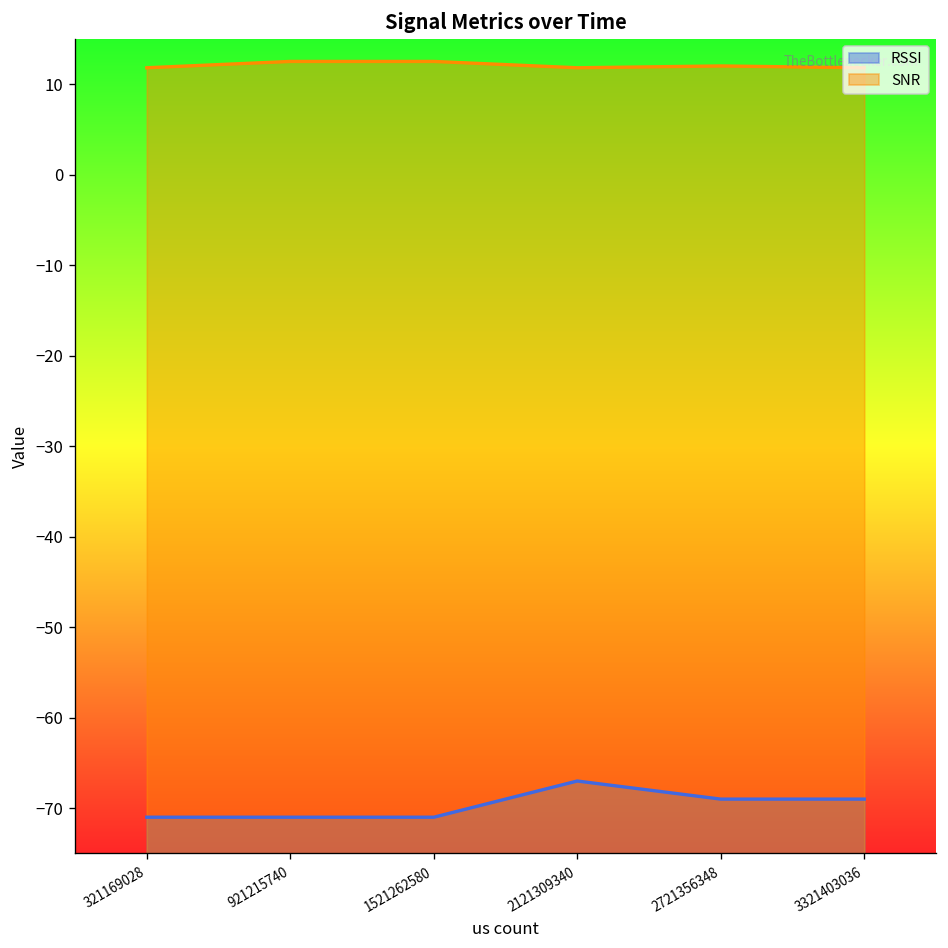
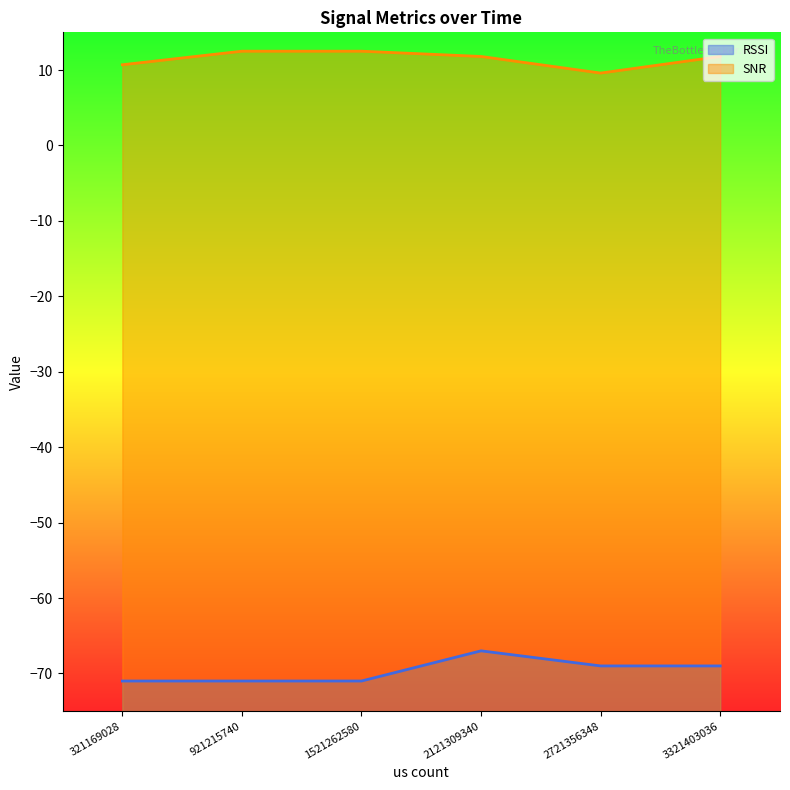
  {
    "RSSI": {
      "321169028": -71,
      "921215740": -71,
      "1521262580": -71,
      "2121309340": -67,
      "2721356348": -69,
      "3321403036": -69
    },
    "SNR": {
-     "321169028": 12,
+     "321169028": 11,
      "921215740": 13,
      "1521262580": 13,
      "2121309340": 12,
-     "2721356348": 12
+     "2721356348": 10
    }
  }
